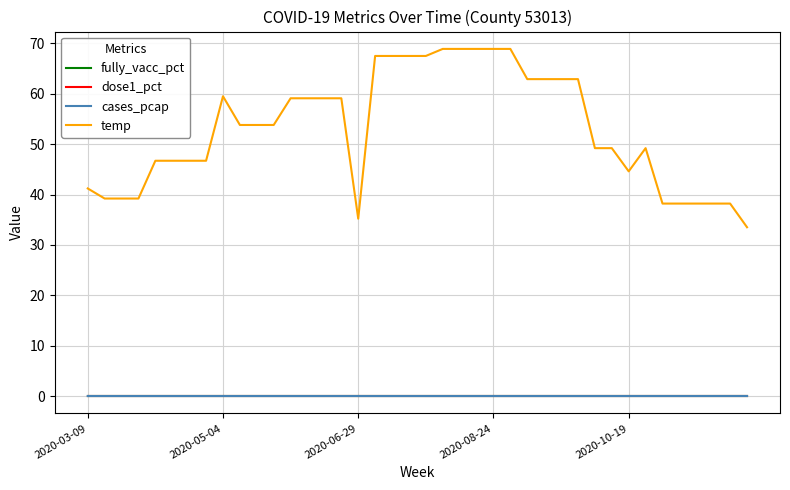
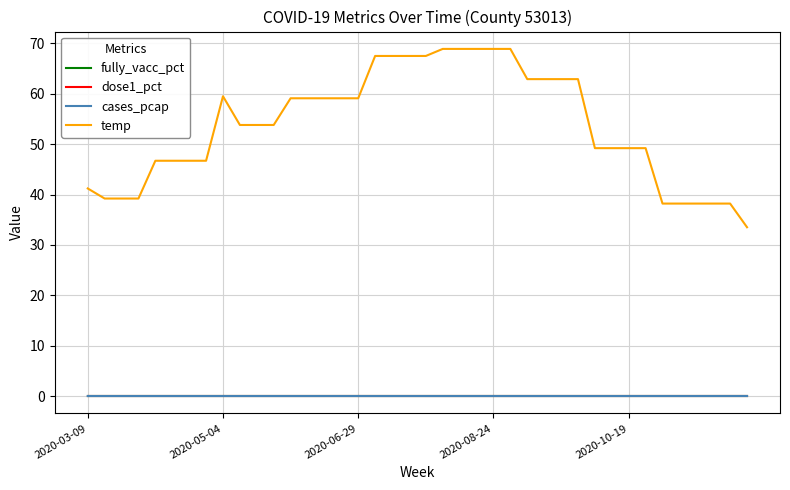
  {
    "cases_pcap": {
      "2020-03-09": 0,
      "2020-05-04": 0,
      "2020-06-29": 0,
      "2020-08-24": 0,
      "2020-10-19": 0
    },
    "temp": {
      "2020-03-09": 41,
      "2020-05-04": 60,
-     "2020-06-29": 35,
+     "2020-06-29": 59,
      "2020-08-24": 69,
-     "2020-10-19": 45
+     "2020-10-19": 49
    }
  }
